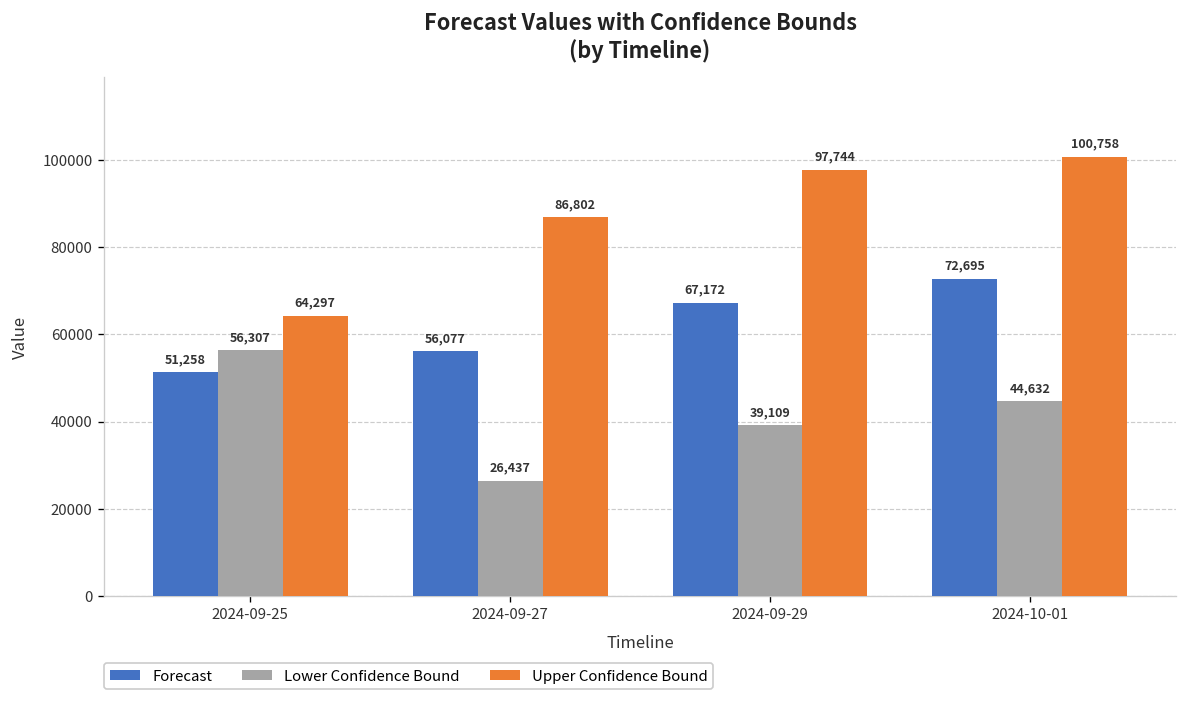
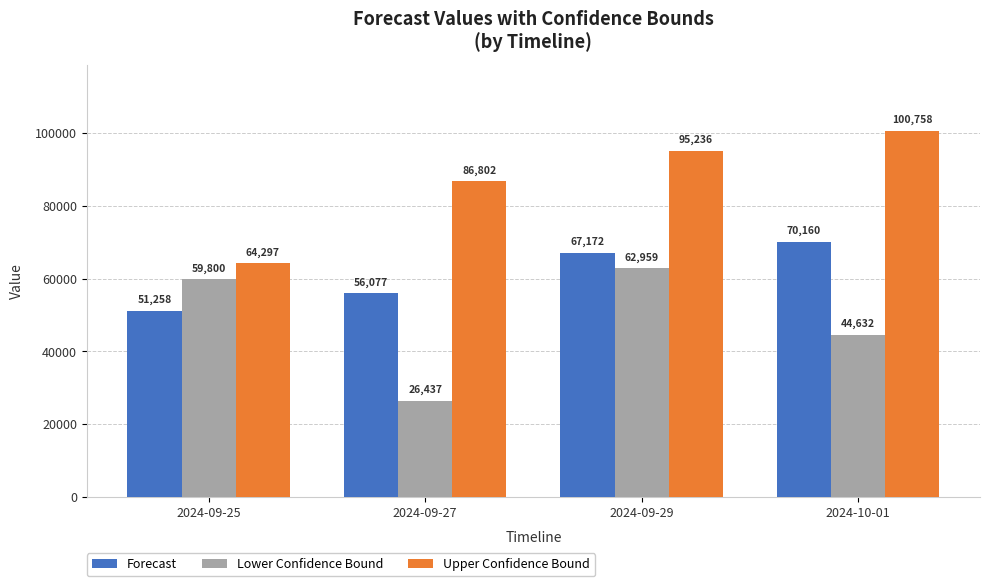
  {
    "Forecast": {
      "2024-09-25": "51,258",
      "2024-09-27": "56,077",
      "2024-09-29": "67,172",
-     "2024-10-01": "72,695"
+     "2024-10-01": "70,160"
    },
    "Lower Confidence Bound": {
-     "2024-09-25": "56,307",
+     "2024-09-25": "59,800",
      "2024-09-27": "26,437",
-     "2024-09-29": "39,109",
+     "2024-09-29": "62,959",
      "2024-10-01": "44,632"
    },
    "Upper Confidence Bound": {
      "2024-09-25": "64,297",
      "2024-09-27": "86,802",
-     "2024-09-29": "97,744",
+     "2024-09-29": "95,236",
      "2024-10-01": "100,758"
    }
  }
